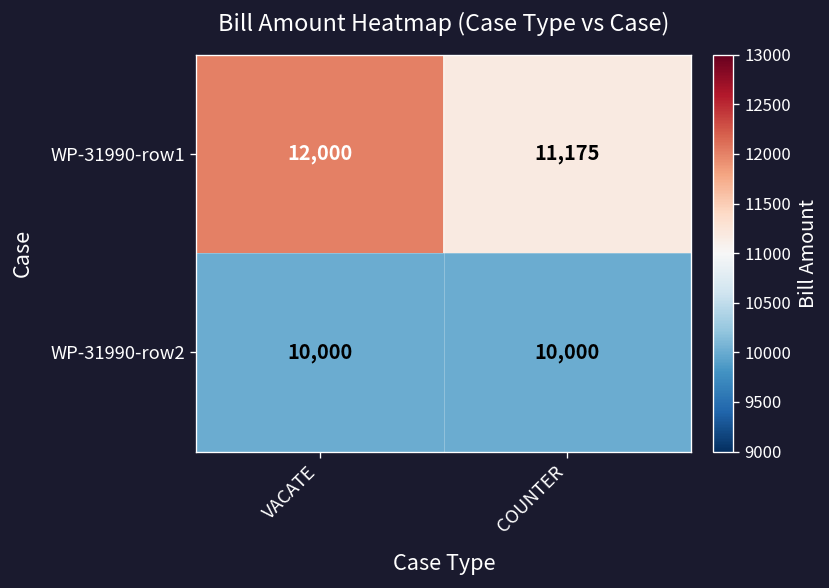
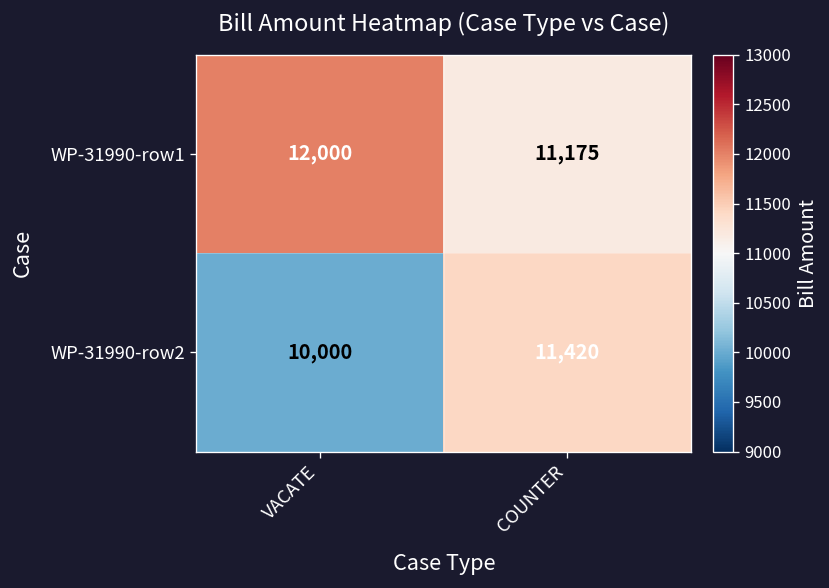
  {
    "WP-31990-row1": {
      "VACATE": "12,000",
      "COUNTER": "11,175"
    },
    "WP-31990-row2": {
      "VACATE": "10,000",
-     "COUNTER": "10,000"
+     "COUNTER": "11,420"
    }
  }
